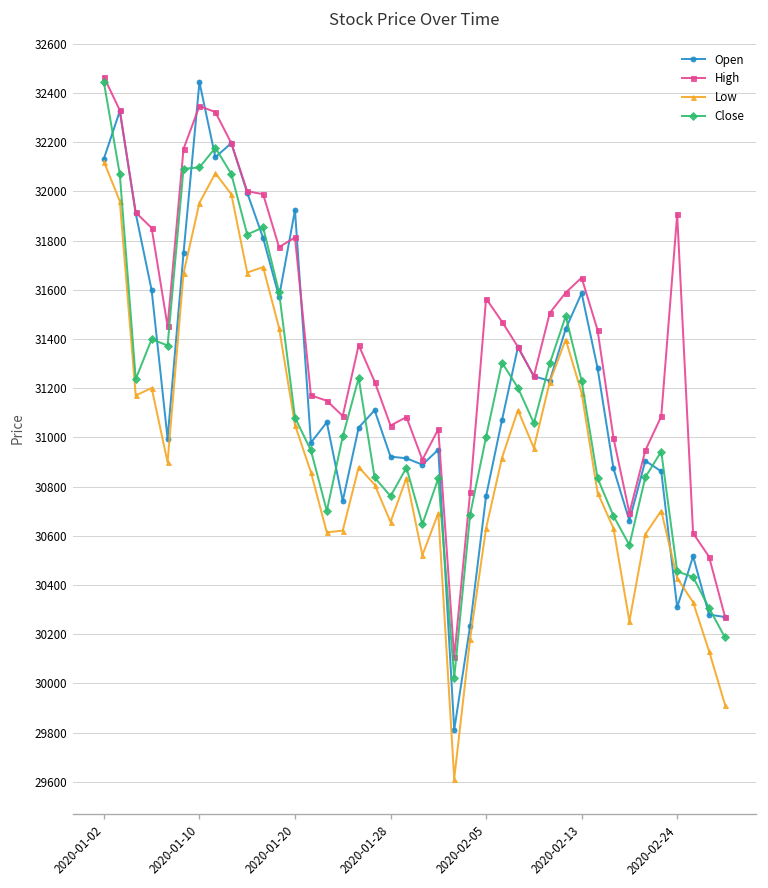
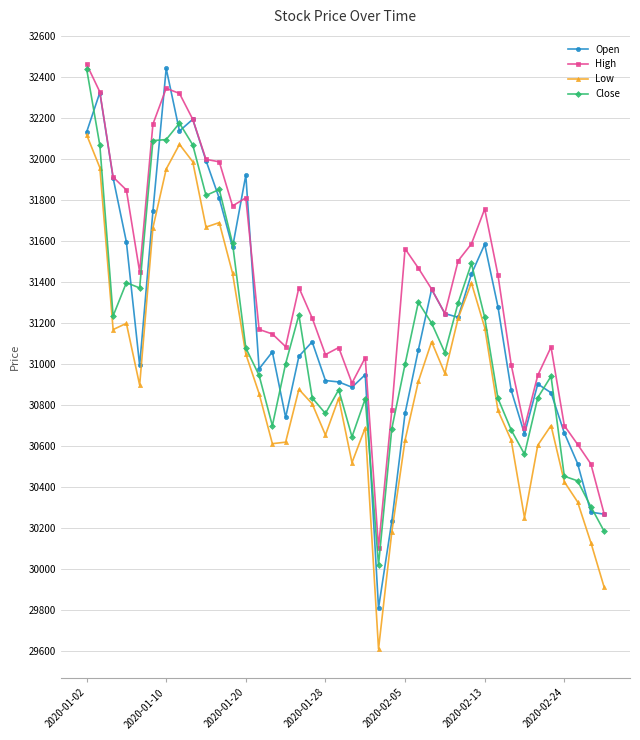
  {
    "Open": {
      "2020-01-10": 32440,
      "2020-01-20": 31920,
      "2020-01-28": 30920,
      "2020-02-05": 30760,
      "2020-02-13": 31590,
-     "2020-02-24": 30310
+     "2020-02-24": 30670
    },
    "High": {
      "2020-01-02": 32470,
      "2020-01-10": 32350,
      "2020-01-20": 31810,
      "2020-01-28": 31050,
      "2020-02-05": 31560,
-     "2020-02-13": 31650,
-     "2020-02-24": 31910
+     "2020-02-13": 31760,
+     "2020-02-24": 30700
    },
    "Low": {
      "2020-01-10": 31950,
      "2020-01-20": 31050,
      "2020-01-28": 30660,
      "2020-02-05": 30630,
      "2020-02-13": 31180,
      "2020-02-24": 30430
    },
    "Close": {
      "2020-01-02": 32440,
      "2020-01-10": 32100,
      "2020-01-20": 31080,
      "2020-01-28": 30760,
      "2020-02-05": 31000,
      "2020-02-13": 31230,
      "2020-02-24": 30450
    }
  }
